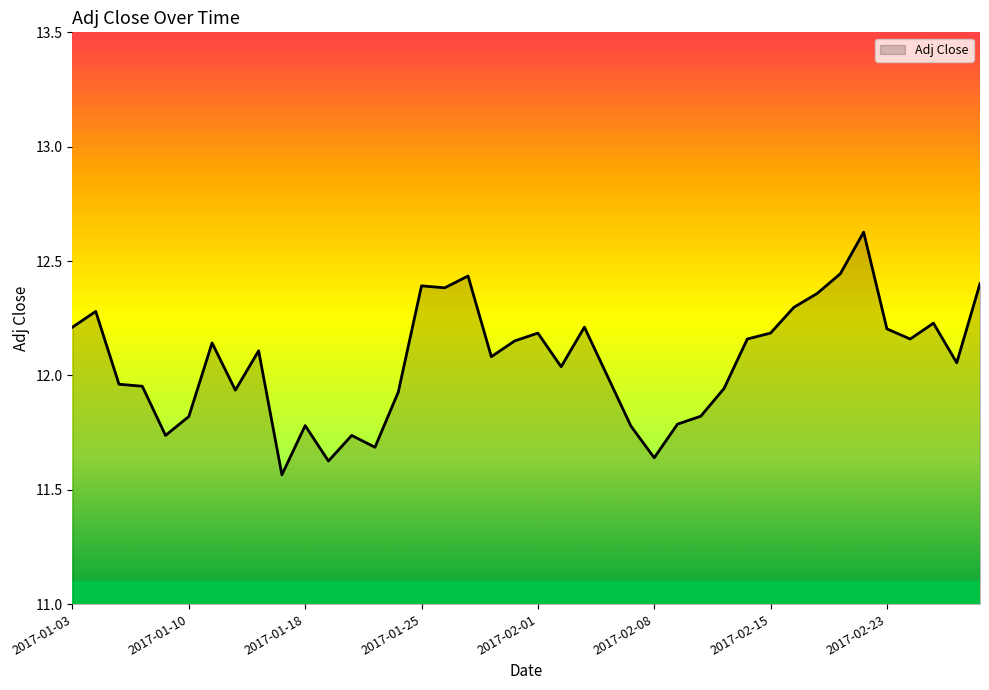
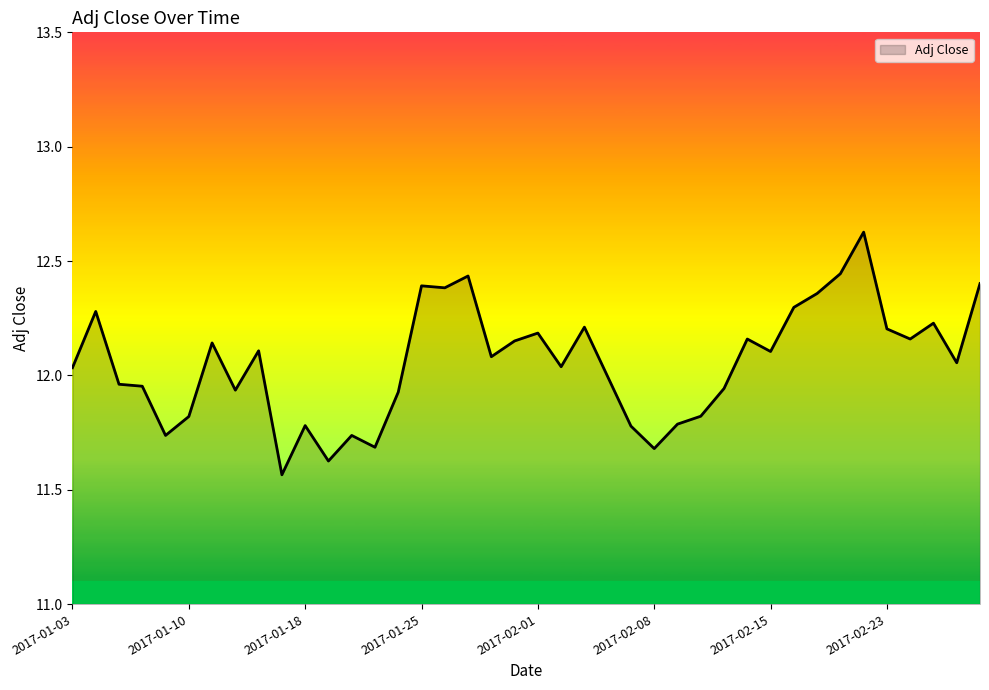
  {
-   "2017-01-03": 12.21,
+   "2017-01-03": 12.03,
    "2017-01-10": 11.82,
    "2017-01-18": 11.78,
    "2017-01-25": 12.39,
    "2017-02-01": 12.19,
-   "2017-02-08": 11.64,
-   "2017-02-15": 12.19,
+   "2017-02-08": 11.68,
+   "2017-02-15": 12.10,
    "2017-02-23": 12.20
  }
